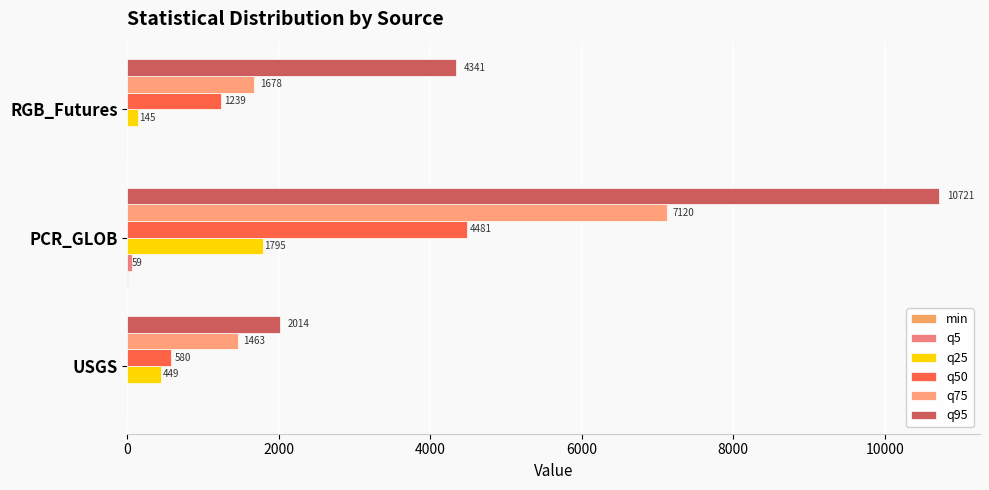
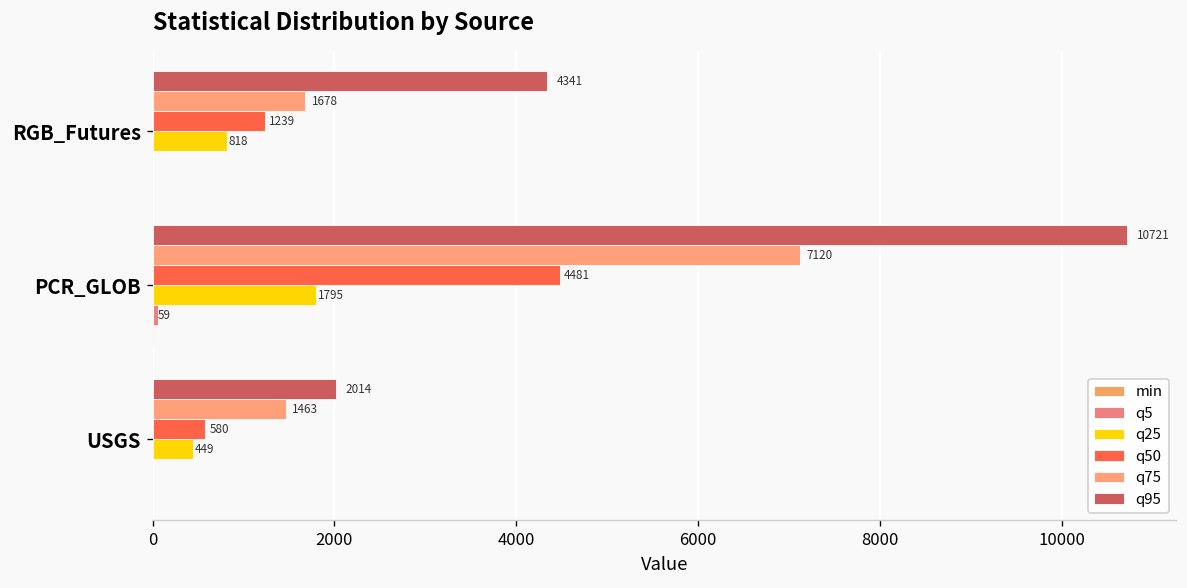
  {
    "q25": {
-     "RGB_Futures": 145,
+     "RGB_Futures": 818,
      "PCR_GLOB": 1795,
      "USGS": 449
    }
  }
